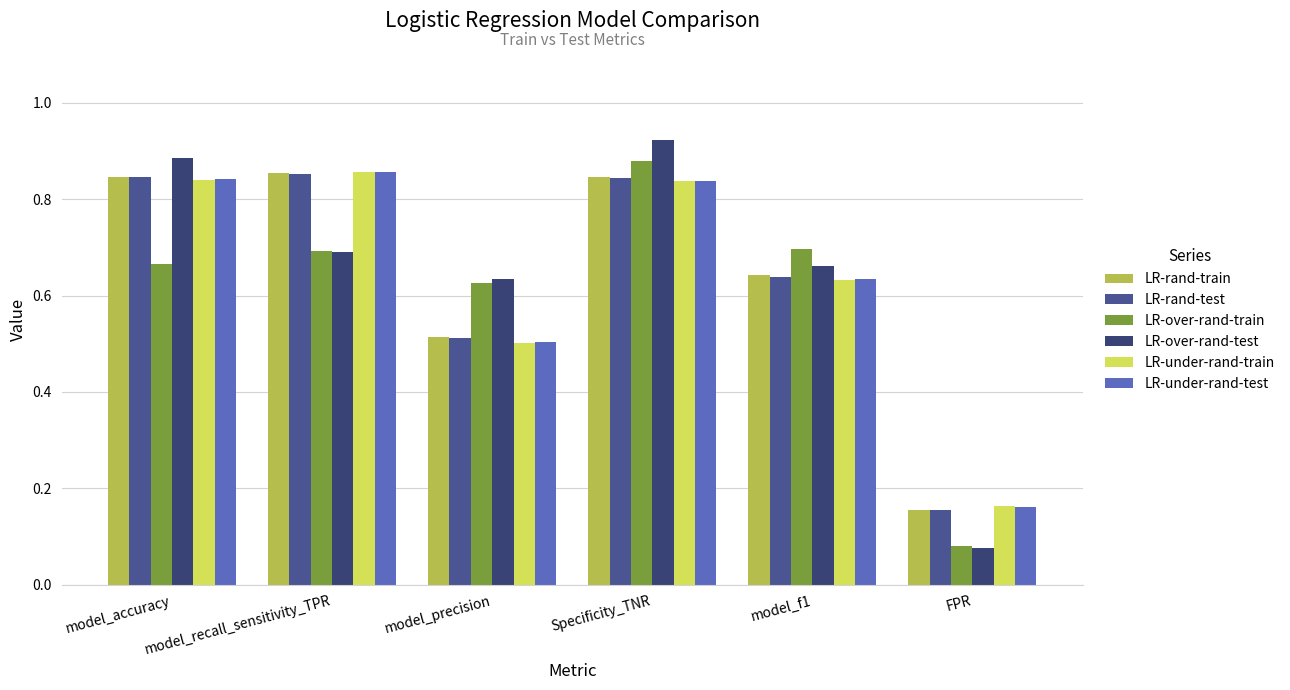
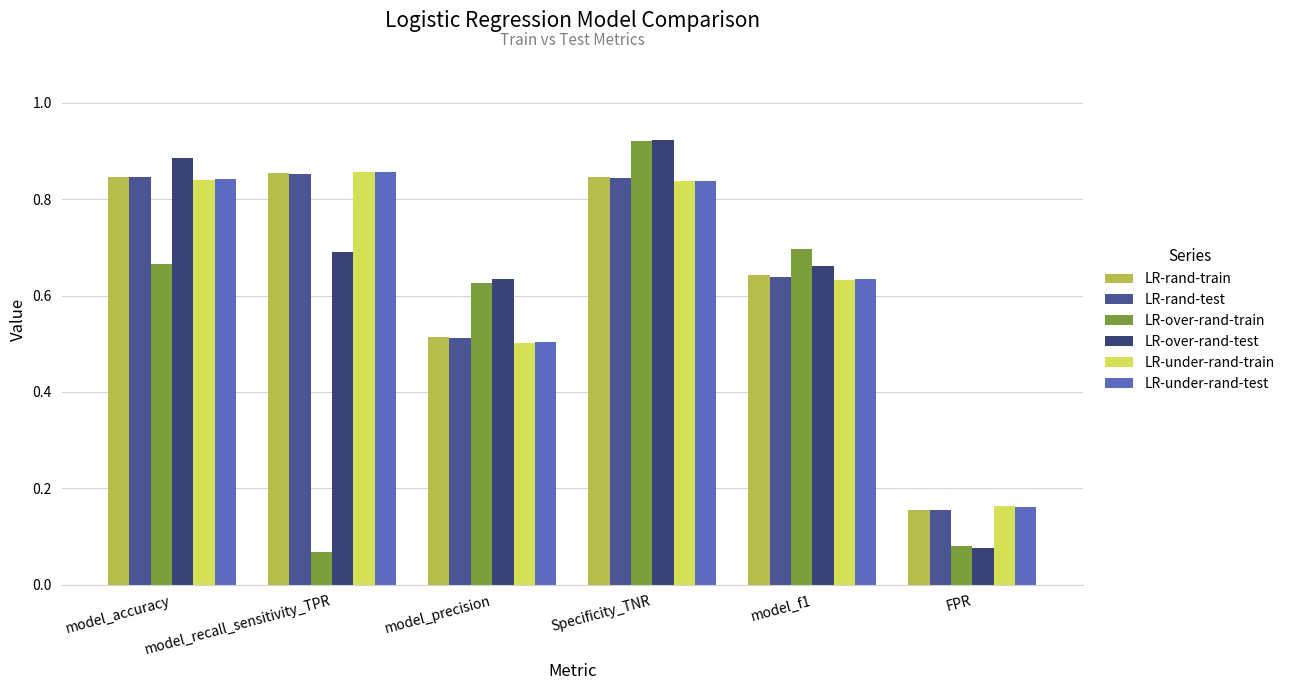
  {
    "LR-over-rand-train": {
      "model_accuracy": 0.67,
-     "model_recall_sensitivity_TPR": 0.69,
+     "model_recall_sensitivity_TPR": 0.07,
      "model_precision": 0.63,
-     "Specificity_TNR": 0.88,
+     "Specificity_TNR": 0.92,
      "model_f1": 0.70,
      "FPR": 0.08
    }
  }
